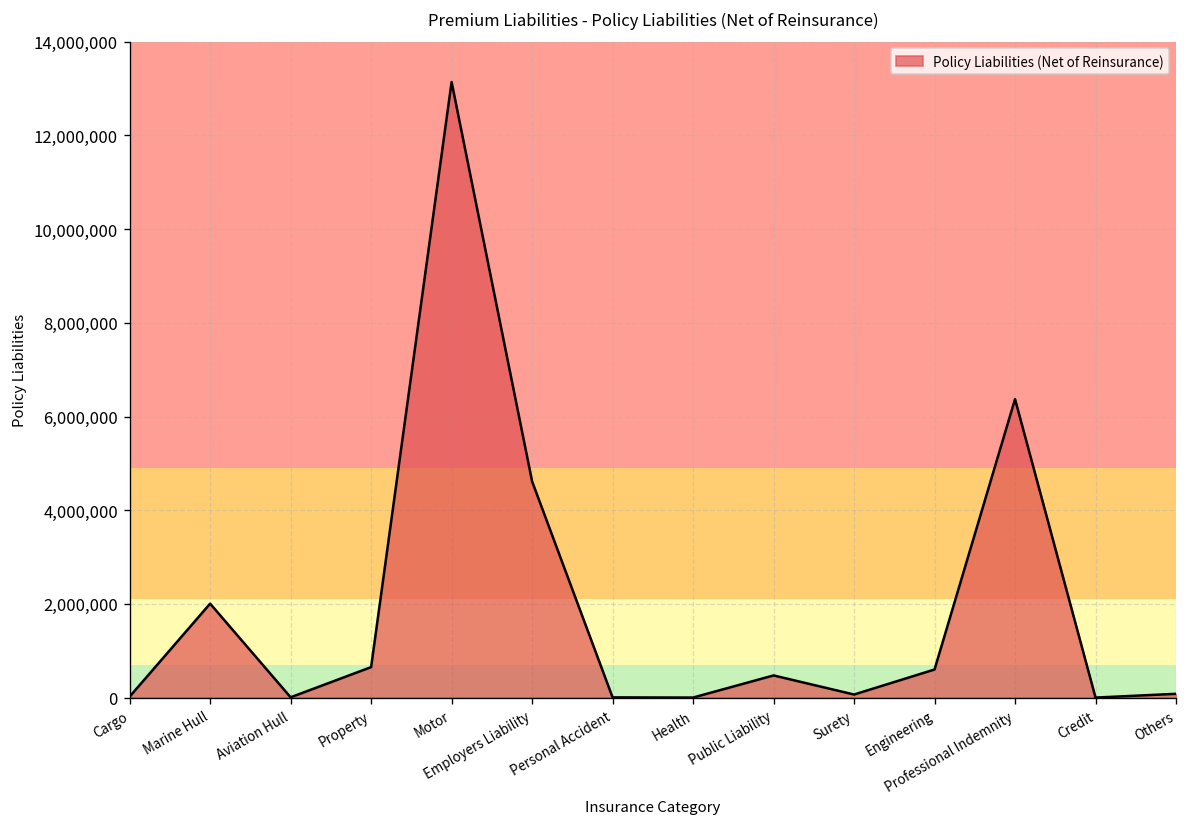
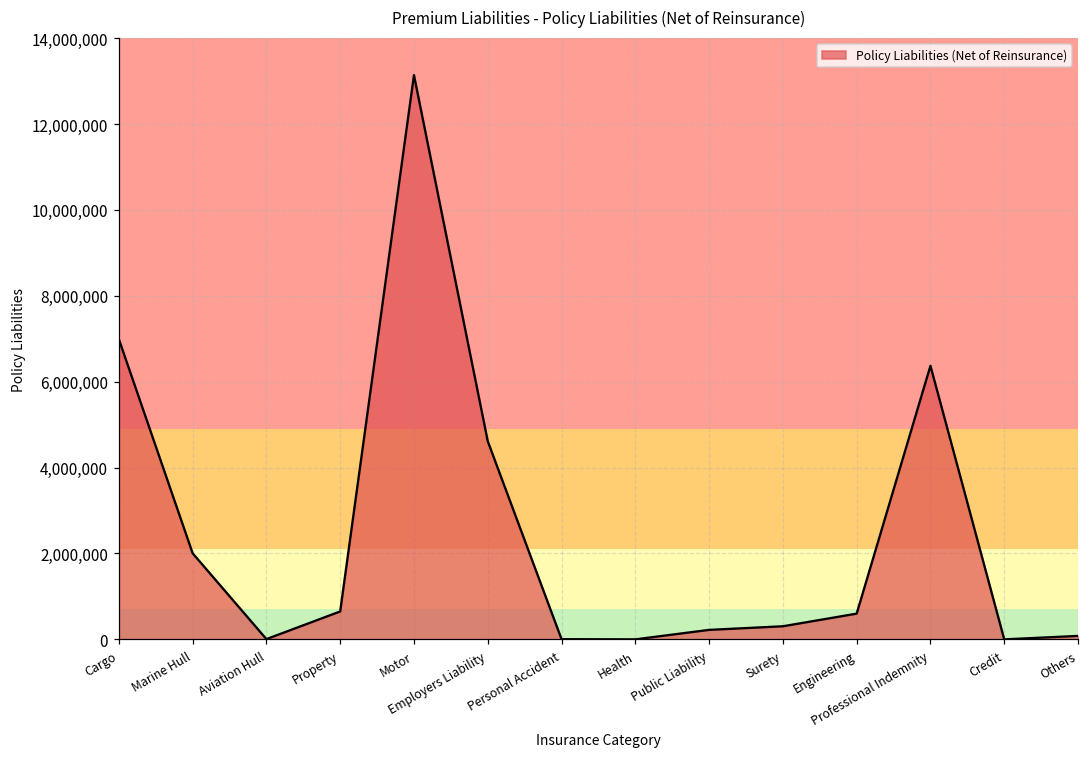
  {
-   "Cargo": "0",
+   "Cargo": "7,000,000",
    "Marine Hull": "2,000,000",
    "Aviation Hull": "0",
    "Property": "700,000",
    "Motor": "13,100,000",
    "Employers Liability": "4,600,000",
    "Personal Accident": "0",
    "Health": "0",
-   "Public Liability": "500,000",
-   "Surety": "100,000",
+   "Public Liability": "200,000",
+   "Surety": "300,000",
    "Engineering": "600,000",
    "Professional Indemnity": "6,400,000",
    "Credit": "0",
    "Others": "100,000"
  }
